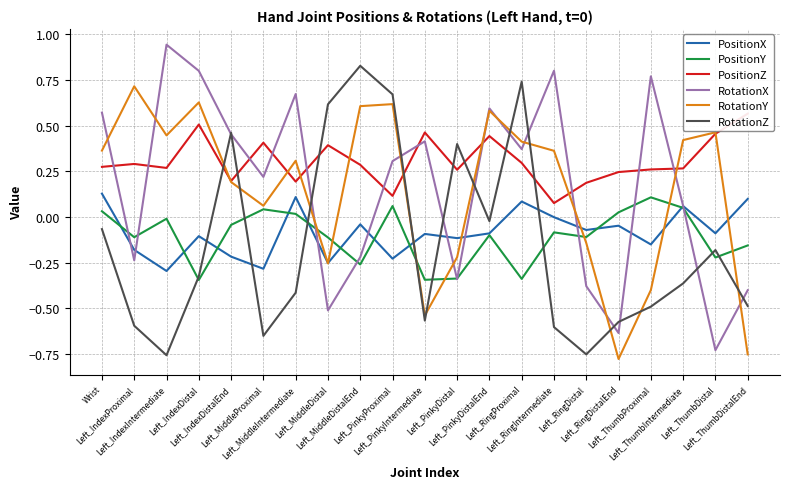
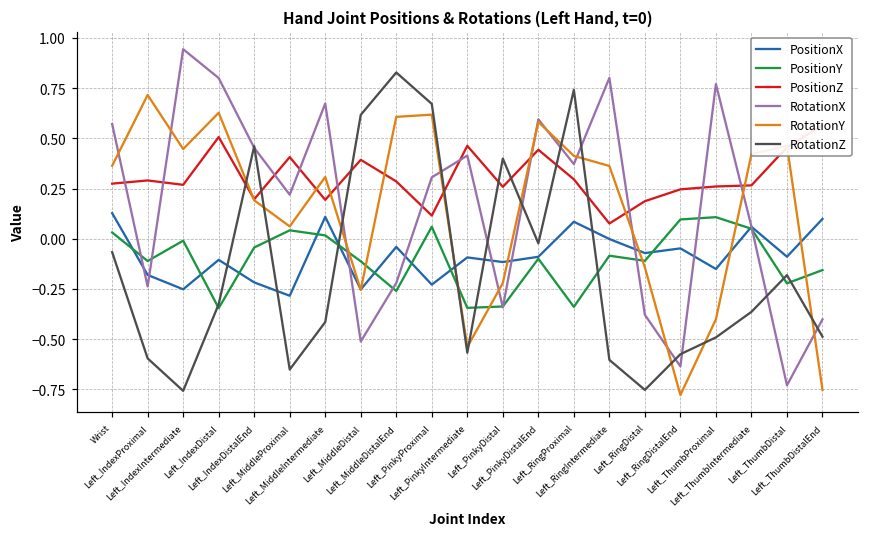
  {
    "PositionX": {
      "Wrist": 0.13,
      "Left_IndexProximal": -0.18,
-     "Left_IndexIntermediate": -0.30,
+     "Left_IndexIntermediate": -0.25,
      "Left_IndexDistal": -0.11,
      "Left_IndexDistalEnd": -0.22,
      "Left_MiddleProximal": -0.28,
      "Left_MiddleIntermediate": 0.11,
      "Left_MiddleDistalEnd": -0.04,
      "Left_PinkyProximal": -0.23,
      "Left_PinkyIntermediate": -0.09,
      "Left_PinkyDistal": -0.12,
      "Left_RingProximal": 0.08,
      "Left_RingIntermediate": 0.00,
      "Left_RingDistal": -0.07,
      "Left_RingDistalEnd": -0.05,
      "Left_ThumbProximal": -0.15,
      "Left_ThumbDistal": -0.09,
      "Left_ThumbDistalEnd": 0.10
    },
    "PositionY": {
      "Wrist": 0.03,
      "Left_IndexProximal": -0.11,
      "Left_IndexIntermediate": -0.01,
      "Left_IndexDistal": -0.35,
      "Left_IndexDistalEnd": -0.04,
      "Left_MiddleProximal": 0.04,
      "Left_MiddleIntermediate": 0.02,
      "Left_MiddleDistal": -0.11,
      "Left_MiddleDistalEnd": -0.26,
      "Left_PinkyProximal": 0.06,
      "Left_PinkyIntermediate": -0.34,
      "Left_RingProximal": -0.34,
      "Left_RingIntermediate": -0.08,
      "Left_RingDistal": -0.11,
-     "Left_RingDistalEnd": 0.03,
+     "Left_RingDistalEnd": 0.10,
      "Left_ThumbProximal": 0.11,
      "Left_ThumbDistal": -0.22,
      "Left_ThumbDistalEnd": -0.16
    },
    "PositionZ": {
      "Wrist": 0.27,
      "Left_IndexProximal": 0.29,
      "Left_IndexIntermediate": 0.27,
      "Left_IndexDistal": 0.51,
      "Left_MiddleProximal": 0.41,
      "Left_MiddleIntermediate": 0.19,
      "Left_MiddleDistal": 0.39,
      "Left_MiddleDistalEnd": 0.29,
      "Left_PinkyProximal": 0.12,
      "Left_PinkyIntermediate": 0.46,
      "Left_PinkyDistal": 0.26,
      "Left_PinkyDistalEnd": 0.44,
      "Left_RingProximal": 0.30,
      "Left_RingIntermediate": 0.08,
      "Left_RingDistal": 0.19,
      "Left_RingDistalEnd": 0.25,
      "Left_ThumbProximal": 0.26,
      "Left_ThumbIntermediate": 0.27
    },
    "RotationX": {
      "Wrist": 0.57,
      "Left_IndexProximal": -0.24,
      "Left_IndexIntermediate": 0.94,
      "Left_IndexDistal": 0.80,
      "Left_MiddleProximal": 0.22,
      "Left_MiddleIntermediate": 0.67,
      "Left_MiddleDistal": -0.51,
      "Left_MiddleDistalEnd": -0.22,
      "Left_PinkyProximal": 0.31,
      "Left_PinkyIntermediate": 0.41,
      "Left_RingProximal": 0.37,
      "Left_RingIntermediate": 0.80,
      "Left_RingDistal": -0.38,
      "Left_RingDistalEnd": -0.64,
      "Left_ThumbProximal": 0.77,
      "Left_ThumbDistal": -0.73,
      "Left_ThumbDistalEnd": -0.40
    },
    "RotationY": {
      "Wrist": 0.36,
      "Left_IndexProximal": 0.72,
      "Left_IndexIntermediate": 0.45,
      "Left_IndexDistal": 0.63,
      "Left_MiddleProximal": 0.06,
      "Left_MiddleIntermediate": 0.31,
      "Left_MiddleDistalEnd": 0.61,
      "Left_PinkyProximal": 0.62,
      "Left_PinkyIntermediate": -0.54,
      "Left_PinkyDistal": -0.22,
      "Left_RingProximal": 0.41,
      "Left_RingIntermediate": 0.36,
      "Left_RingDistal": -0.14,
      "Left_RingDistalEnd": -0.78,
      "Left_ThumbProximal": -0.40,
      "Left_ThumbIntermediate": 0.42,
      "Left_ThumbDistalEnd": -0.75
    },
    "RotationZ": {
      "Wrist": -0.07,
      "Left_IndexProximal": -0.60,
      "Left_IndexIntermediate": -0.76,
      "Left_IndexDistal": -0.33,
      "Left_MiddleProximal": -0.65,
      "Left_MiddleIntermediate": -0.41,
      "Left_MiddleDistal": 0.62,
      "Left_MiddleDistalEnd": 0.83,
      "Left_PinkyProximal": 0.67,
      "Left_PinkyIntermediate": -0.57,
      "Left_PinkyDistal": 0.40,
      "Left_PinkyDistalEnd": -0.02,
      "Left_RingProximal": 0.74,
      "Left_RingIntermediate": -0.60,
      "Left_RingDistal": -0.75,
      "Left_RingDistalEnd": -0.57,
      "Left_ThumbProximal": -0.49,
      "Left_ThumbIntermediate": -0.36,
      "Left_ThumbDistal": -0.18,
      "Left_ThumbDistalEnd": -0.49
    }
  }
